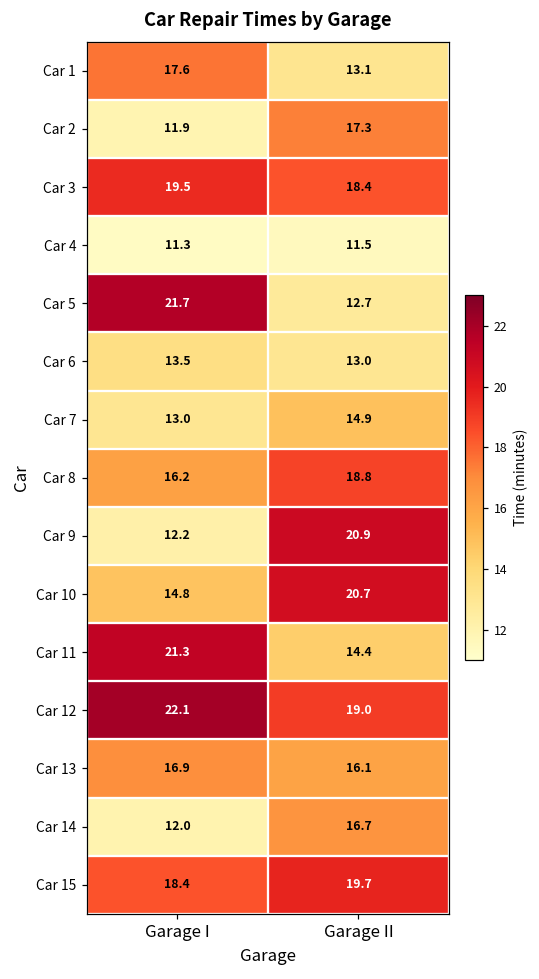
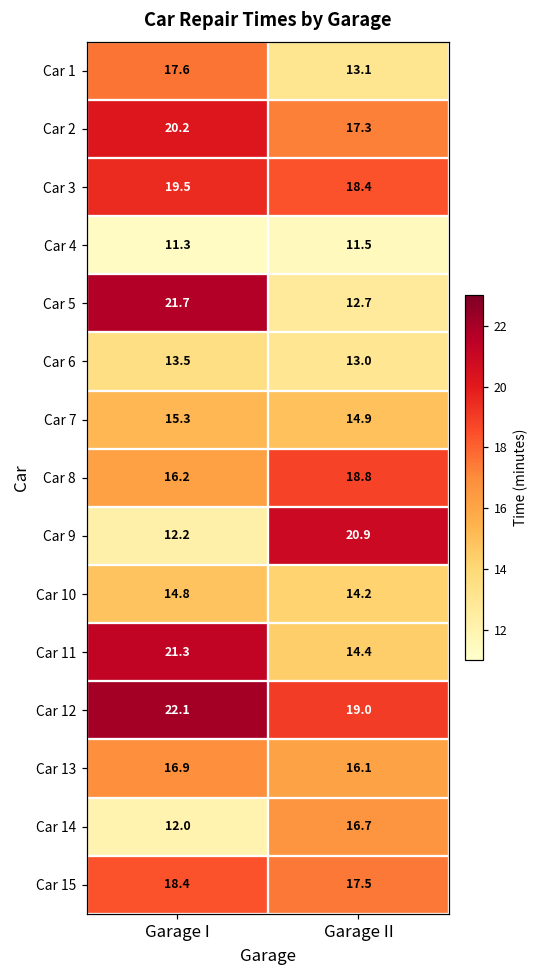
  {
    "Car 1": {
      "Garage I": 17.6,
      "Garage II": 13.1
    },
    "Car 2": {
-     "Garage I": 11.9,
+     "Garage I": 20.2,
      "Garage II": 17.3
    },
    "Car 3": {
      "Garage I": 19.5,
      "Garage II": 18.4
    },
    "Car 4": {
      "Garage I": 11.3,
      "Garage II": 11.5
    },
    "Car 5": {
      "Garage I": 21.7,
      "Garage II": 12.7
    },
    "Car 6": {
      "Garage I": 13.5,
      "Garage II": 13.0
    },
    "Car 7": {
-     "Garage I": 13.0,
+     "Garage I": 15.3,
      "Garage II": 14.9
    },
    "Car 8": {
      "Garage I": 16.2,
      "Garage II": 18.8
    },
    "Car 9": {
      "Garage I": 12.2,
      "Garage II": 20.9
    },
    "Car 10": {
      "Garage I": 14.8,
-     "Garage II": 20.7
+     "Garage II": 14.2
    },
    "Car 11": {
      "Garage I": 21.3,
      "Garage II": 14.4
    },
    "Car 12": {
      "Garage I": 22.1,
      "Garage II": 19.0
    },
    "Car 13": {
      "Garage I": 16.9,
      "Garage II": 16.1
    },
    "Car 14": {
      "Garage I": 12.0,
      "Garage II": 16.7
    },
    "Car 15": {
      "Garage I": 18.4,
-     "Garage II": 19.7
+     "Garage II": 17.5
    }
  }
